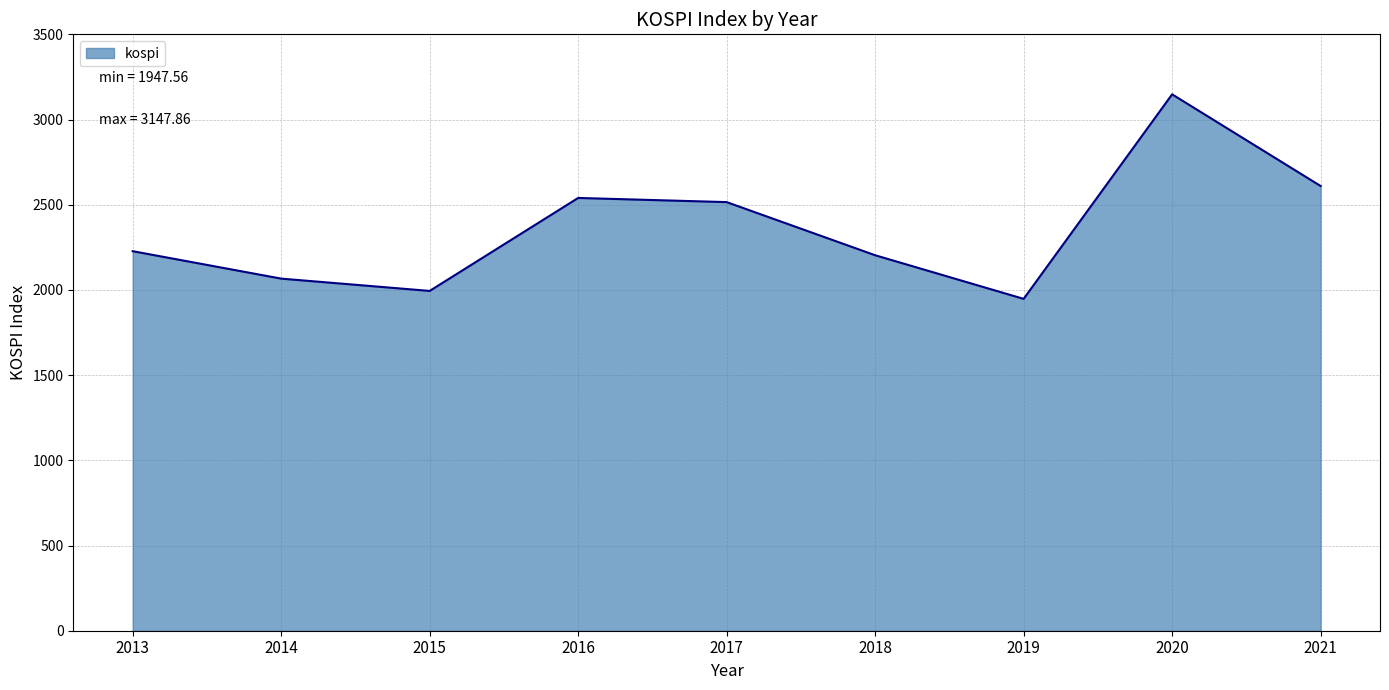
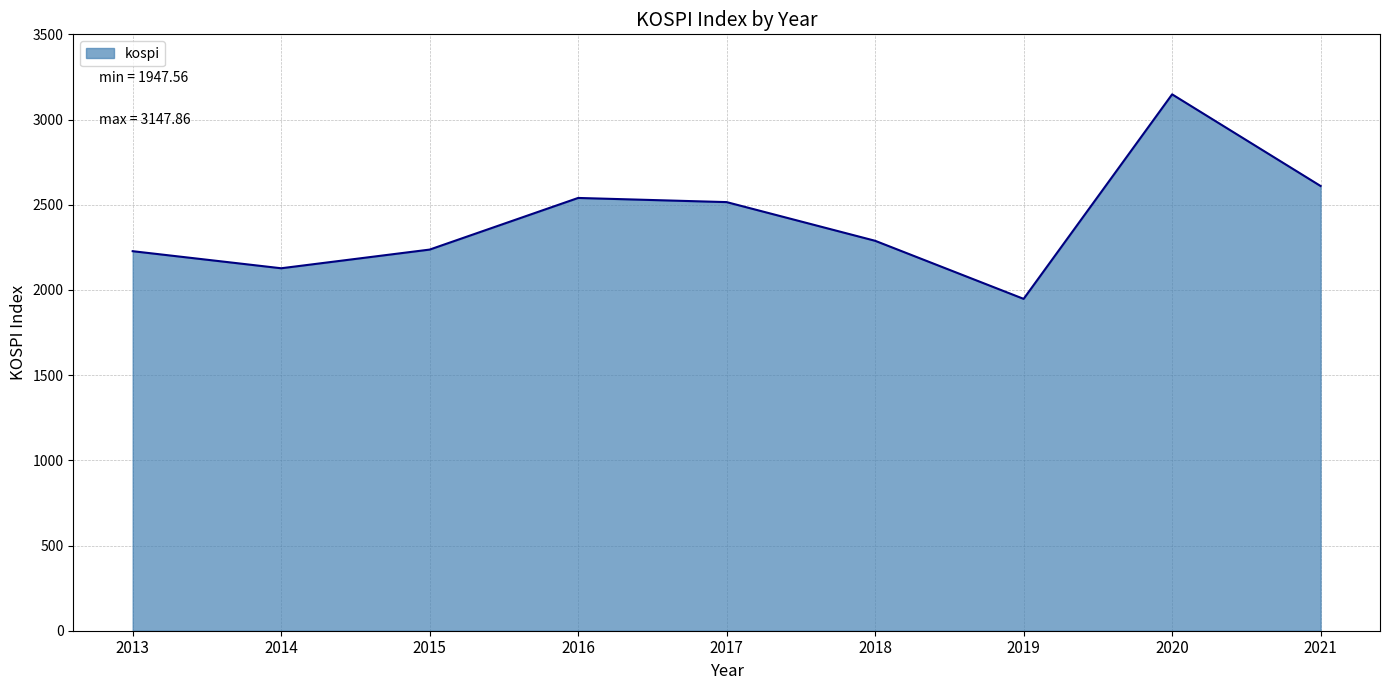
  {
    "2013": 2230,
-   "2014": 2070,
-   "2015": 1990,
+   "2014": 2130,
+   "2015": 2240,
    "2016": 2540,
    "2017": 2520,
-   "2018": 2200,
+   "2018": 2290,
    "2019": 1950,
    "2020": 3150,
    "2021": 2610
  }
